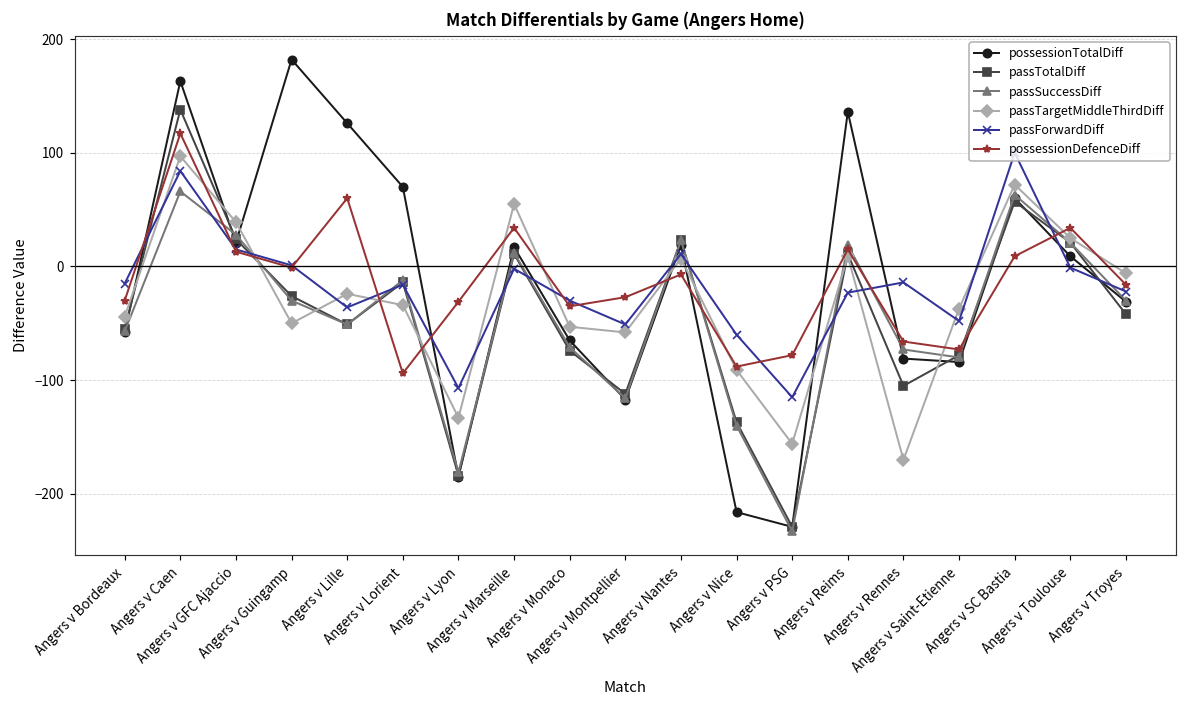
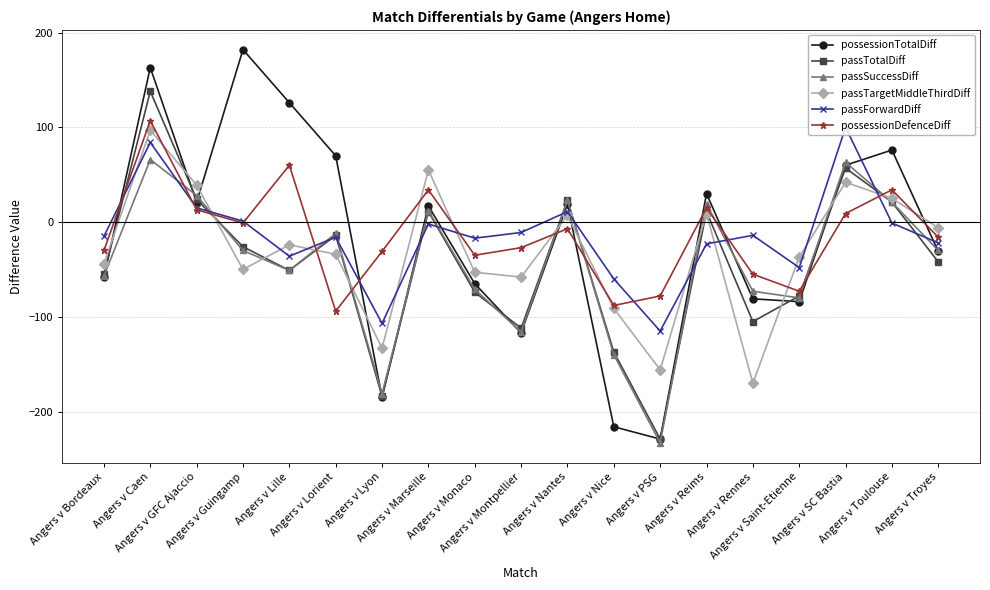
  {
    "possessionTotalDiff": {
      "Angers v Caen": 160,
      "Angers v GFC Ajaccio": 20,
      "Angers v Guingamp": 180,
      "Angers v Lille": 130,
      "Angers v Lorient": 70,
      "Angers v Marseille": 20,
      "Angers v Monaco": -70,
      "Angers v Nantes": 20,
      "Angers v Nice": -220,
-     "Angers v Reims": 140,
+     "Angers v Reims": 30,
      "Angers v Rennes": -80,
      "Angers v Saint-Etienne": -80,
      "Angers v SC Bastia": 60,
-     "Angers v Toulouse": 10
+     "Angers v Toulouse": 80
    },
    "passTotalDiff": {
      "Angers v Caen": 140,
      "Angers v GFC Ajaccio": 20,
      "Angers v Guingamp": -30,
      "Angers v Monaco": -70,
      "Angers v Montpellier": -110,
      "Angers v Nice": -140,
      "Angers v Rennes": -110,
      "Angers v SC Bastia": 60,
      "Angers v Troyes": -40
    },
    "passSuccessDiff": {
      "Angers v Caen": 70,
      "Angers v GFC Ajaccio": 30,
      "Angers v Guingamp": -30,
      "Angers v Lyon": -180,
      "Angers v Monaco": -70,
      "Angers v Nice": -140,
      "Angers v PSG": -230,
      "Angers v Reims": 20,
      "Angers v Rennes": -70,
      "Angers v SC Bastia": 60
    },
    "passTargetMiddleThirdDiff": {
      "Angers v Bordeaux": -40,
      "Angers v Caen": 100,
      "Angers v GFC Ajaccio": 40,
      "Angers v Guingamp": -50,
      "Angers v Lille": -20,
      "Angers v Lorient": -30,
      "Angers v Lyon": -130,
      "Angers v Marseille": 60,
      "Angers v Monaco": -50,
      "Angers v Montpellier": -60,
      "Angers v Nantes": 10,
      "Angers v Nice": -90,
      "Angers v PSG": -160,
      "Angers v Rennes": -170,
      "Angers v Saint-Etienne": -40,
-     "Angers v SC Bastia": 70,
+     "Angers v SC Bastia": 40,
      "Angers v Toulouse": 30,
      "Angers v Troyes": -10
    },
    "passForwardDiff": {
      "Angers v Bordeaux": -20,
      "Angers v Caen": 80,
      "Angers v Lille": -40,
      "Angers v Lyon": -110,
      "Angers v Marseille": 0,
-     "Angers v Monaco": -30,
-     "Angers v Montpellier": -50,
+     "Angers v Monaco": -20,
+     "Angers v Montpellier": -10,
      "Angers v Nantes": 10,
      "Angers v Nice": -60,
      "Angers v PSG": -120,
      "Angers v Reims": -20,
      "Angers v Rennes": -10,
      "Angers v Saint-Etienne": -50,
      "Angers v Toulouse": 0,
      "Angers v Troyes": -20
    },
    "possessionDefenceDiff": {
      "Angers v Bordeaux": -30,
-     "Angers v Caen": 120,
+     "Angers v Caen": 110,
      "Angers v Lille": 60,
      "Angers v Lorient": -90,
      "Angers v Lyon": -30,
      "Angers v Marseille": 30,
      "Angers v Monaco": -40,
      "Angers v Montpellier": -30,
      "Angers v Nantes": -10,
      "Angers v Nice": -90,
      "Angers v PSG": -80,
      "Angers v Reims": 20,
-     "Angers v Rennes": -70,
+     "Angers v Rennes": -60,
      "Angers v Saint-Etienne": -70,
      "Angers v SC Bastia": 10,
      "Angers v Toulouse": 30,
      "Angers v Troyes": -20
    }
  }
